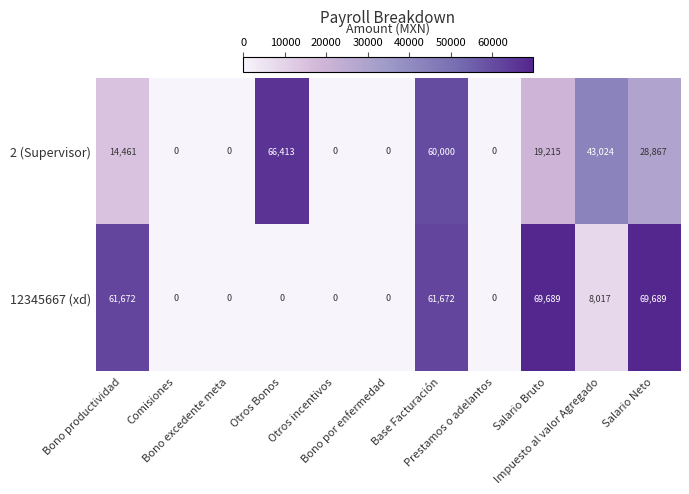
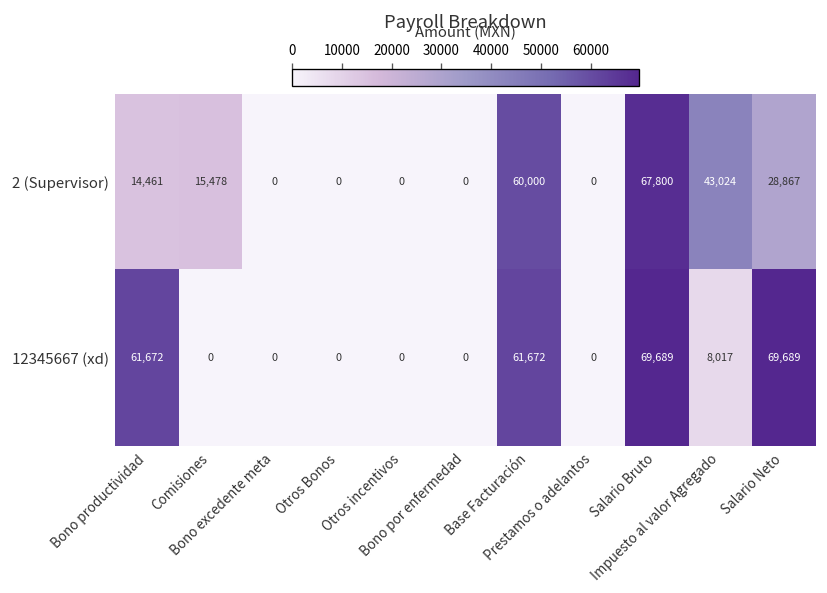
  {
    "2 (Supervisor)": {
      "Bono productividad": "14,461",
-     "Comisiones": "0",
+     "Comisiones": "15,478",
      "Bono excedente meta": "0",
-     "Otros Bonos": "66,413",
+     "Otros Bonos": "0",
      "Otros incentivos": "0",
      "Bono por enfermedad": "0",
      "Base Facturación": "60,000",
      "Prestamos o adelantos": "0",
-     "Salario Bruto": "19,215",
+     "Salario Bruto": "67,800",
      "Impuesto al valor Agregado": "43,024",
      "Salario Neto": "28,867"
    },
    "12345667 (xd)": {
      "Bono productividad": "61,672",
      "Comisiones": "0",
      "Bono excedente meta": "0",
      "Otros Bonos": "0",
      "Otros incentivos": "0",
      "Bono por enfermedad": "0",
      "Base Facturación": "61,672",
      "Prestamos o adelantos": "0",
      "Salario Bruto": "69,689",
      "Impuesto al valor Agregado": "8,017",
      "Salario Neto": "69,689"
    }
  }
